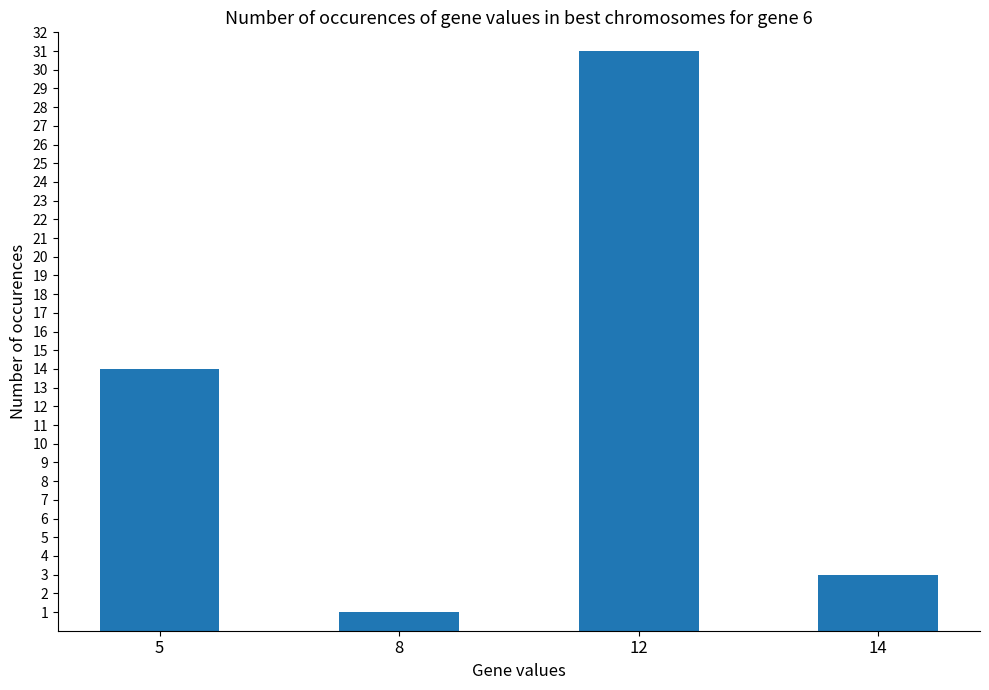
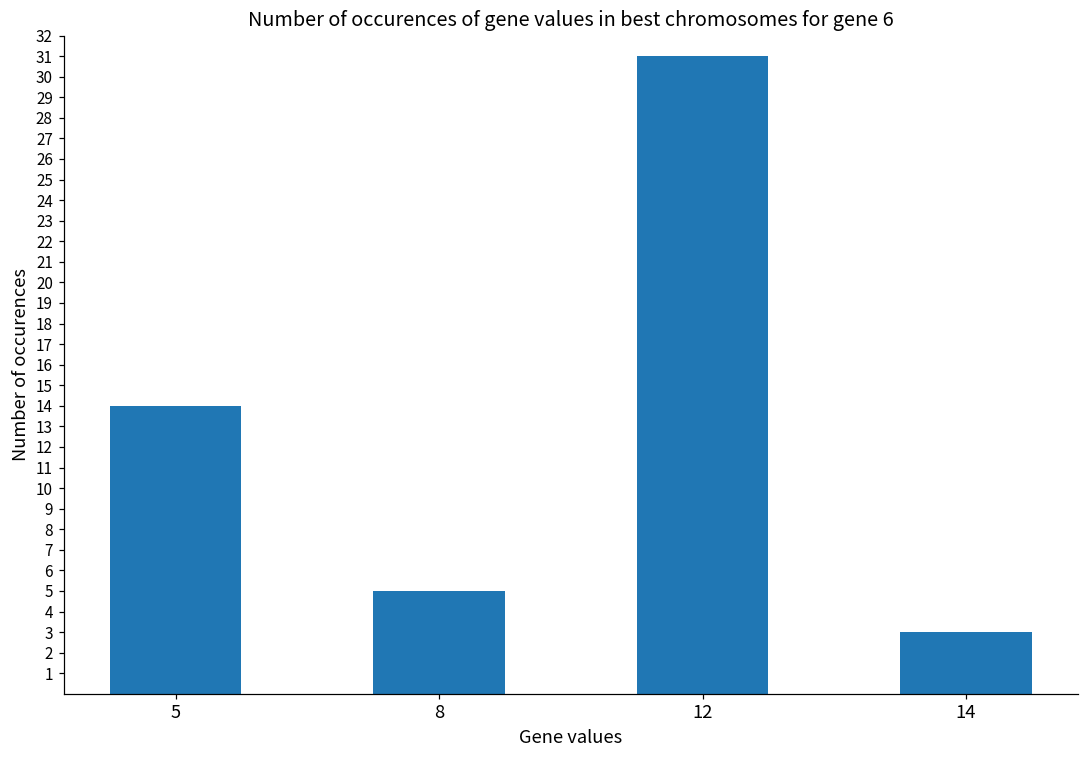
  {
    "5": 14,
-   "8": 1,
+   "8": 5,
    "12": 31,
    "14": 3
  }
